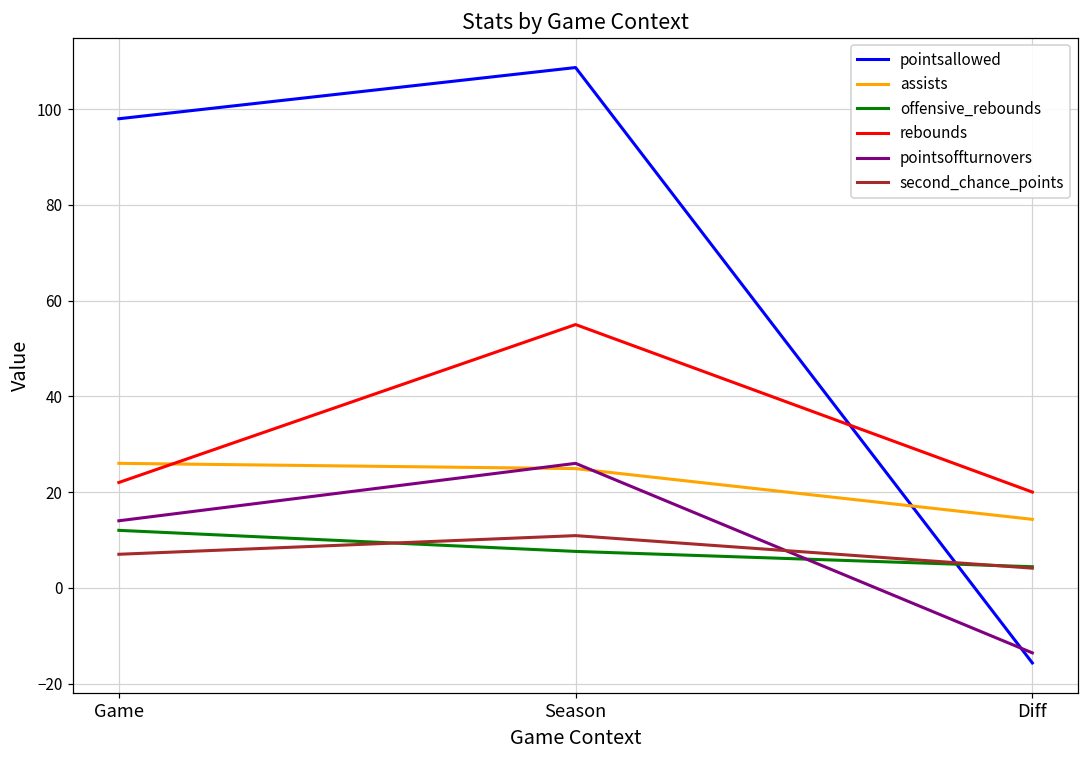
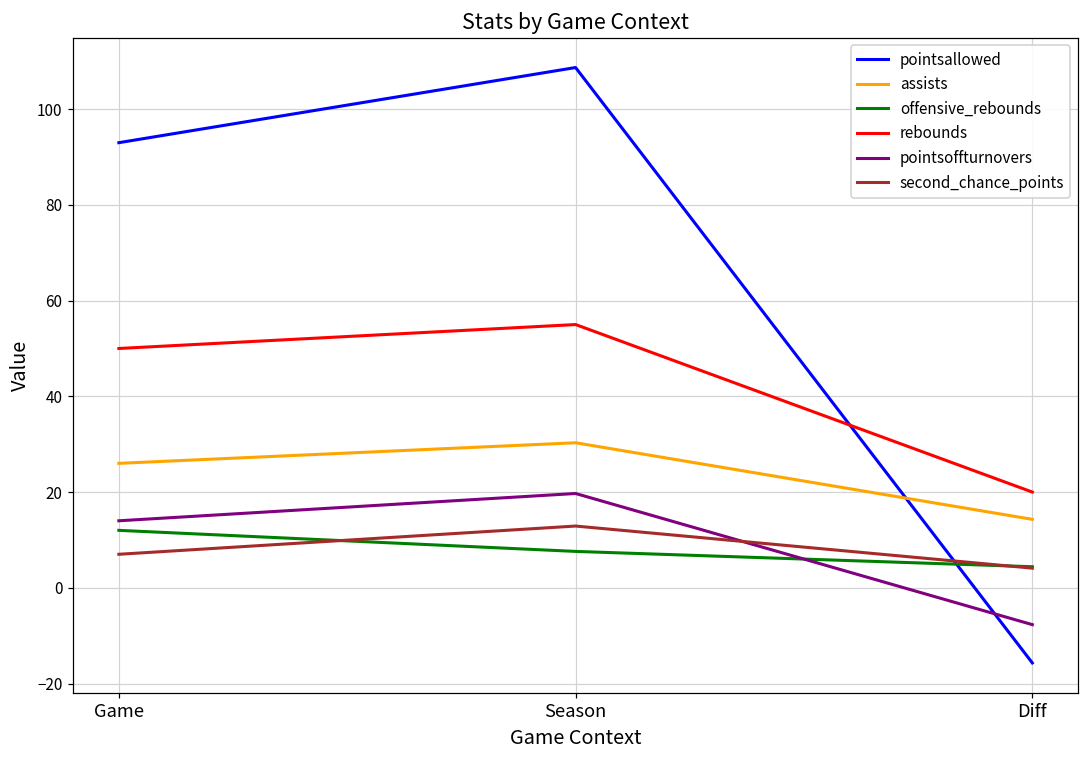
  {
    "pointsallowed": {
-     "Game": 98,
+     "Game": 93,
      "Season": 109,
      "Diff": -16
    },
    "assists": {
      "Game": 26,
-     "Season": 25,
+     "Season": 30,
      "Diff": 14
    },
    "offensive_rebounds": {
      "Game": 12,
      "Season": 8
    },
    "rebounds": {
-     "Game": 22,
+     "Game": 50,
      "Season": 55,
      "Diff": 20
    },
    "pointsoffturnovers": {
      "Game": 14,
-     "Season": 26,
-     "Diff": -14
+     "Season": 20,
+     "Diff": -8
    },
    "second_chance_points": {
      "Game": 7,
-     "Season": 11
+     "Season": 13
    }
  }
